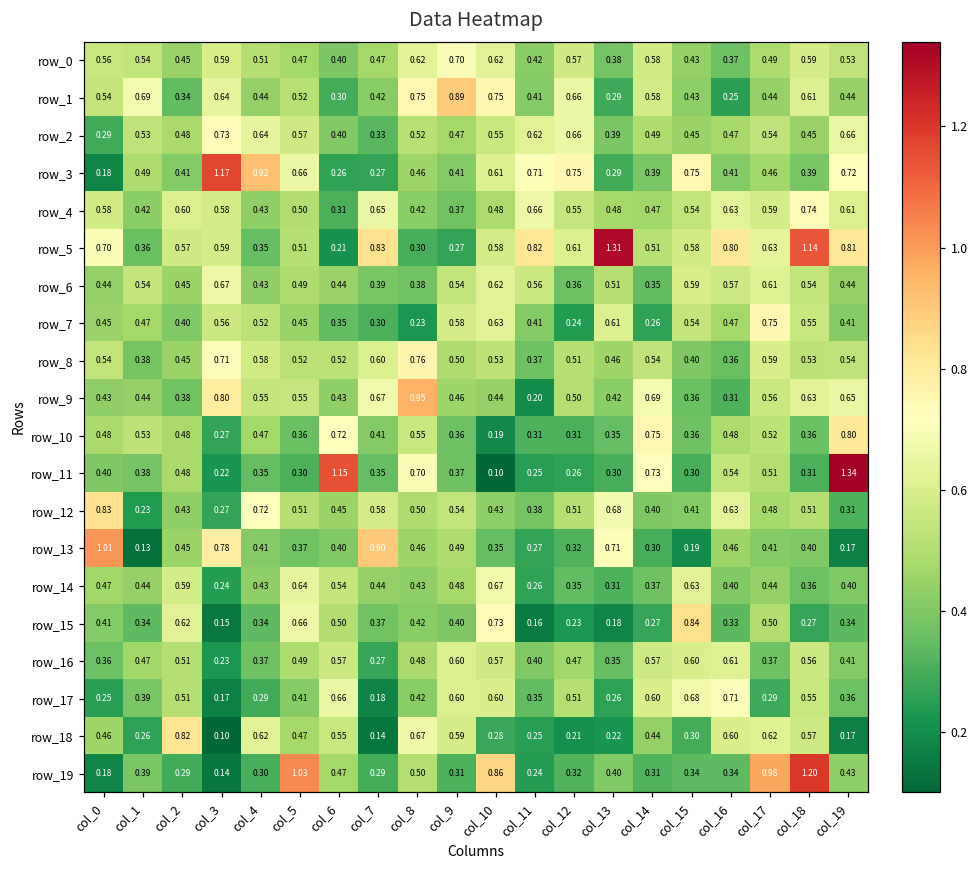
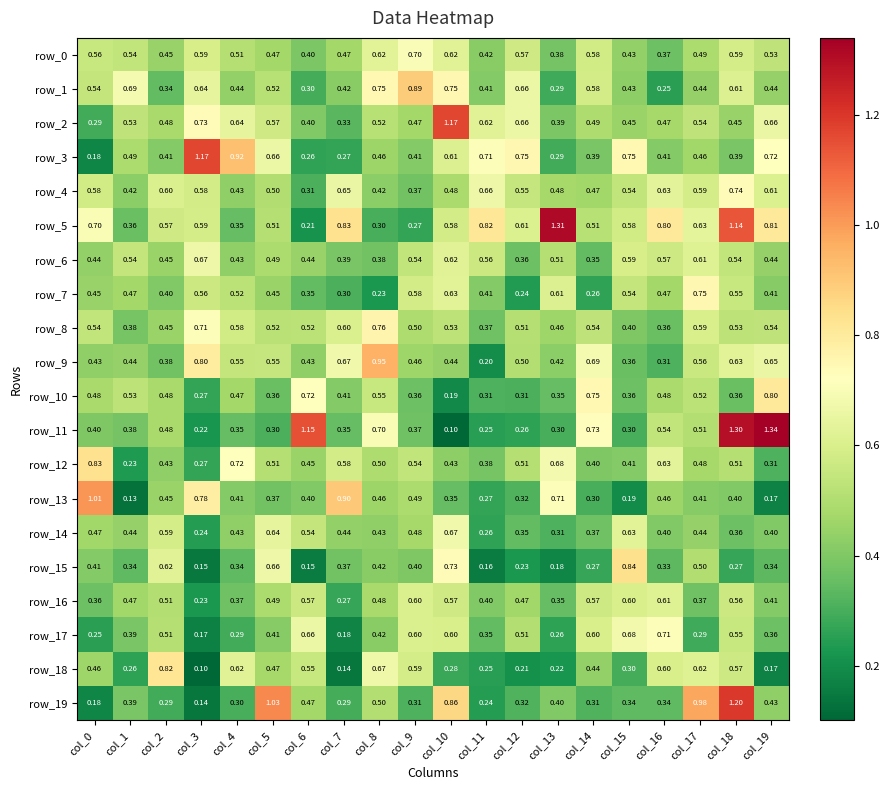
  {
    "row_2": {
      "col_0": 0.29,
      "col_1": 0.53,
      "col_2": 0.48,
      "col_3": 0.73,
      "col_4": 0.64,
      "col_5": 0.57,
      "col_6": 0.40,
      "col_7": 0.33,
      "col_8": 0.52,
      "col_9": 0.47,
-     "col_10": 0.55,
+     "col_10": 1.17,
      "col_11": 0.62,
      "col_12": 0.66,
      "col_13": 0.39,
      "col_14": 0.49,
      "col_15": 0.45,
      "col_16": 0.47,
      "col_17": 0.54,
      "col_18": 0.45,
      "col_19": 0.66
    },
    "row_11": {
      "col_0": 0.40,
      "col_1": 0.38,
      "col_2": 0.48,
      "col_3": 0.22,
      "col_4": 0.35,
      "col_5": 0.30,
      "col_6": 1.15,
      "col_7": 0.35,
      "col_8": 0.70,
      "col_9": 0.37,
      "col_10": 0.10,
      "col_11": 0.25,
      "col_12": 0.26,
      "col_13": 0.30,
      "col_14": 0.73,
      "col_15": 0.30,
      "col_16": 0.54,
      "col_17": 0.51,
-     "col_18": 0.31,
+     "col_18": 1.30,
      "col_19": 1.34
    },
    "row_15": {
      "col_0": 0.41,
      "col_1": 0.34,
      "col_2": 0.62,
      "col_3": 0.15,
      "col_4": 0.34,
      "col_5": 0.66,
-     "col_6": 0.50,
+     "col_6": 0.15,
      "col_7": 0.37,
      "col_8": 0.42,
      "col_9": 0.40,
      "col_10": 0.73,
      "col_11": 0.16,
      "col_12": 0.23,
      "col_13": 0.18,
      "col_14": 0.27,
      "col_15": 0.84,
      "col_16": 0.33,
      "col_17": 0.50,
      "col_18": 0.27,
      "col_19": 0.34
    }
  }
